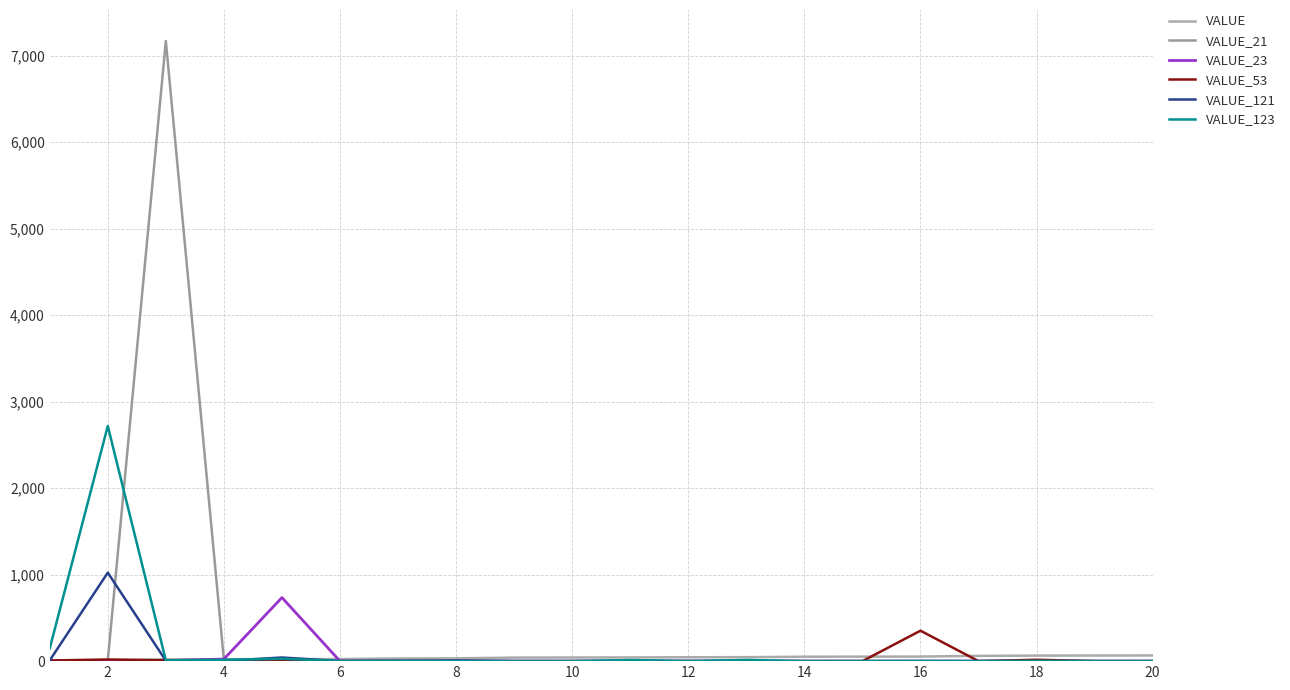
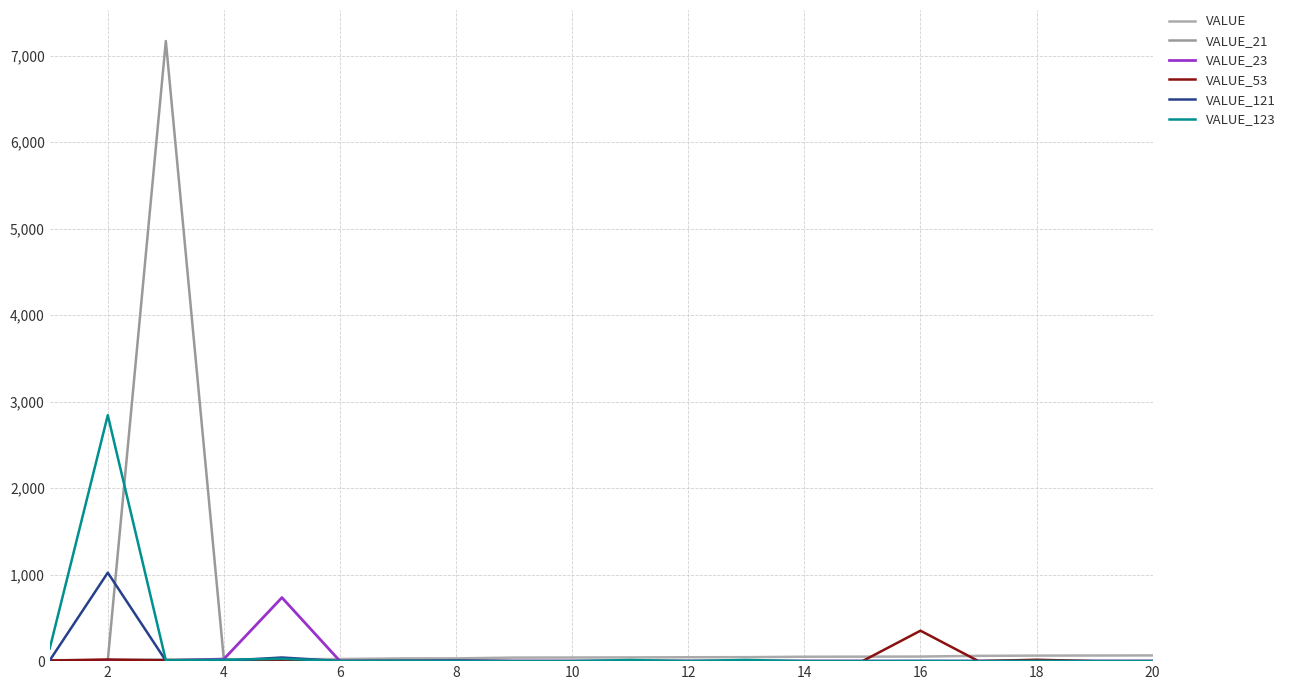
  {
    "VALUE_53": {
      "16": "400"
    },
    "VALUE_121": {
      "2": "1,000"
    },
    "VALUE_123": {
-     "2": "2,700"
+     "2": "2,800"
    }
  }
